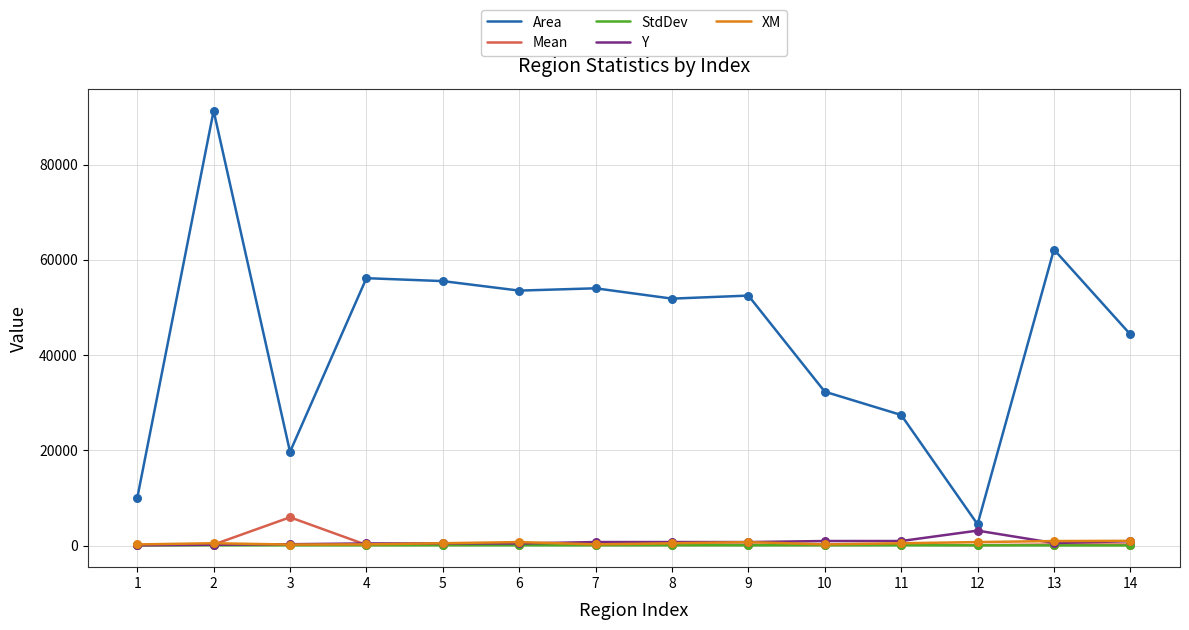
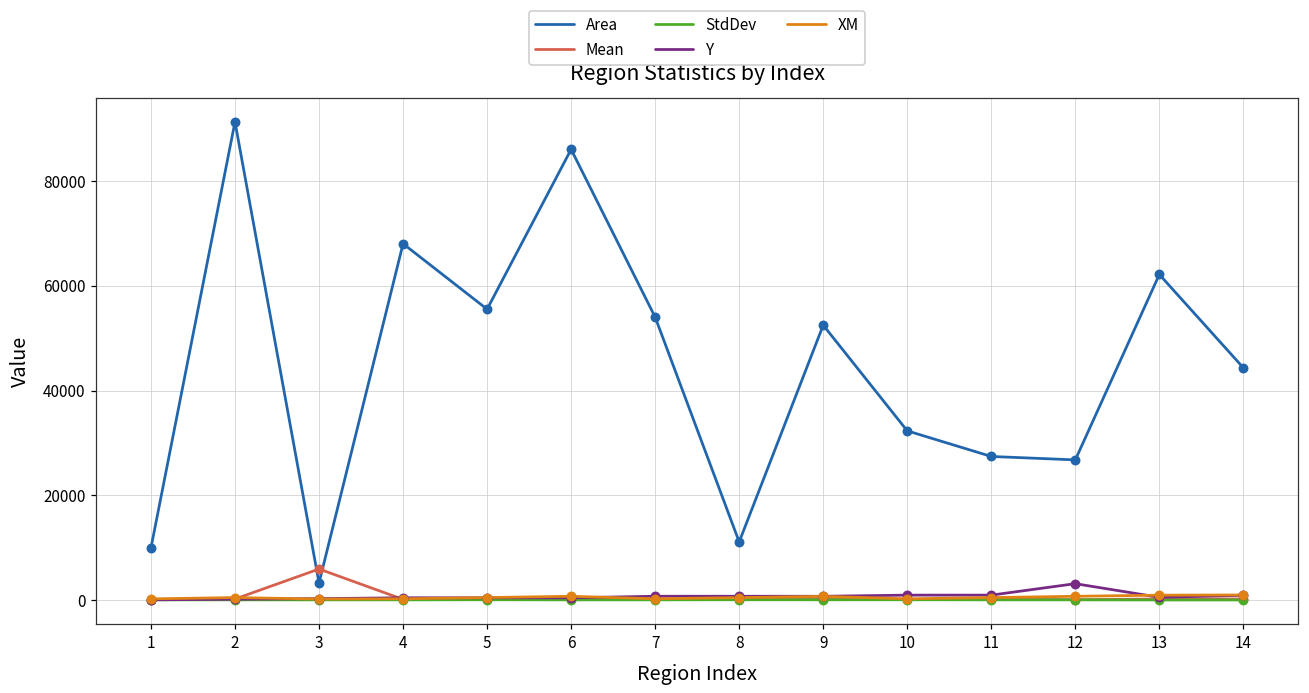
  {
    "Area": {
      "1": 10000,
      "2": 91000,
-     "3": 20000,
-     "4": 56000,
+     "3": 3000,
+     "4": 68000,
      "5": 56000,
-     "6": 54000,
+     "6": 86000,
      "7": 54000,
-     "8": 52000,
+     "8": 11000,
      "9": 53000,
      "10": 32000,
      "11": 27000,
-     "12": 4000,
+     "12": 27000,
      "13": 62000,
      "14": 44000
    },
    "Mean": {
      "3": 6000
    },
    "Y": {
      "10": 1000,
      "12": 3000
    },
    "XM": {
      "12": 1000
    }
  }
